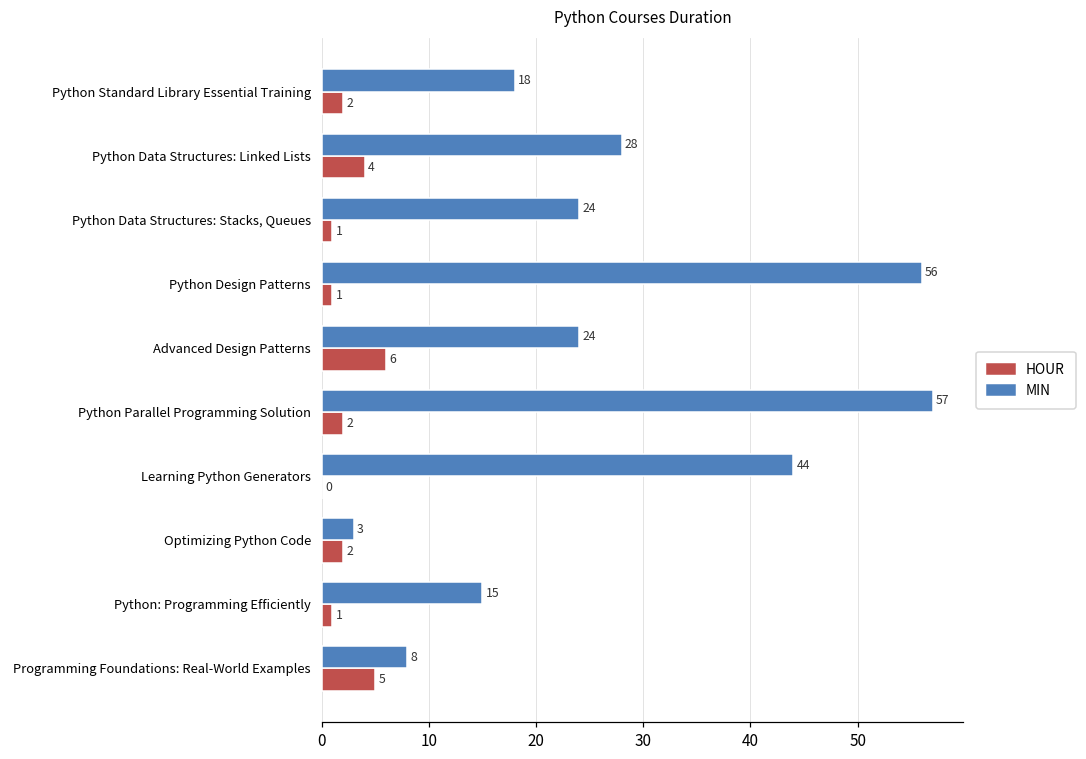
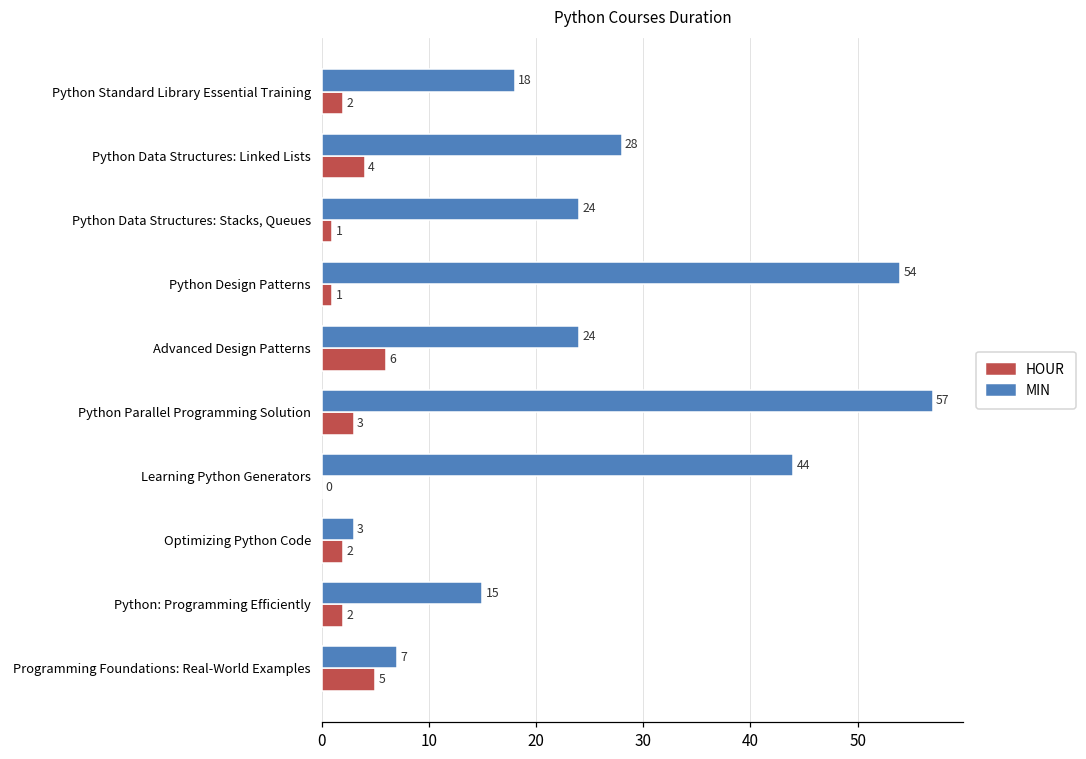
  {
    "HOUR": {
      "Python Standard Library Essential Training": 2,
      "Python Data Structures: Linked Lists": 4,
      "Python Data Structures: Stacks, Queues": 1,
      "Python Design Patterns": 1,
      "Advanced Design Patterns": 6,
-     "Python Parallel Programming Solution": 2,
+     "Python Parallel Programming Solution": 3,
      "Learning Python Generators": 0,
      "Optimizing Python Code": 2,
-     "Python: Programming Efficiently": 1,
+     "Python: Programming Efficiently": 2,
      "Programming Foundations: Real-World Examples": 5
    },
    "MIN": {
      "Python Standard Library Essential Training": 18,
      "Python Data Structures: Linked Lists": 28,
      "Python Data Structures: Stacks, Queues": 24,
-     "Python Design Patterns": 56,
+     "Python Design Patterns": 54,
      "Advanced Design Patterns": 24,
      "Python Parallel Programming Solution": 57,
      "Learning Python Generators": 44,
      "Optimizing Python Code": 3,
      "Python: Programming Efficiently": 15,
-     "Programming Foundations: Real-World Examples": 8
+     "Programming Foundations: Real-World Examples": 7
    }
  }
